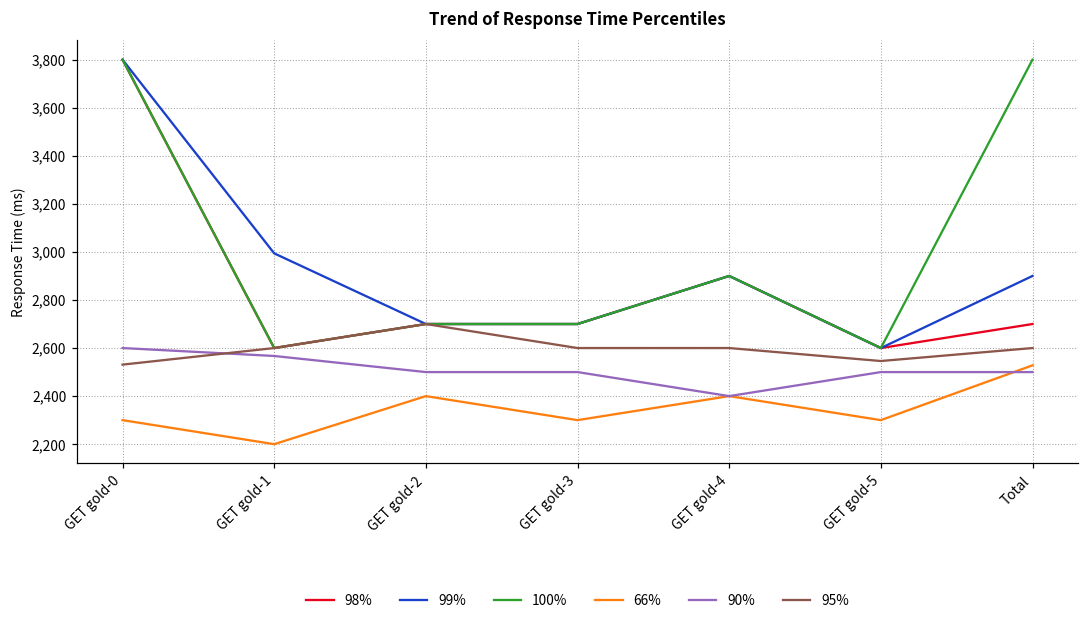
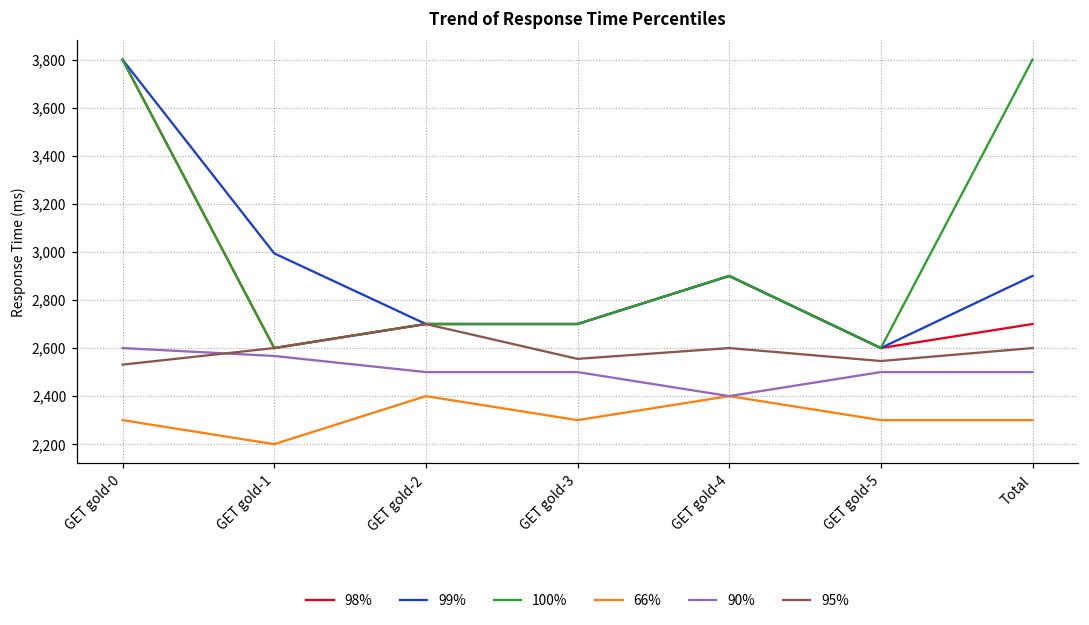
  {
    "98%": {
      "Total": "2,700"
    },
    "99%": {
      "GET gold-1": "2,990",
      "Total": "2,900"
    },
    "100%": {
      "Total": "3,800"
    },
    "66%": {
      "GET gold-0": "2,300",
      "GET gold-1": "2,200",
      "GET gold-2": "2,400",
      "GET gold-3": "2,300",
      "GET gold-5": "2,300",
-     "Total": "2,530"
+     "Total": "2,300"
    },
    "90%": {
      "GET gold-0": "2,600",
      "GET gold-1": "2,570",
      "GET gold-2": "2,500",
      "GET gold-3": "2,500",
      "GET gold-5": "2,500",
      "Total": "2,500"
    },
    "95%": {
      "GET gold-0": "2,530",
-     "GET gold-3": "2,600",
+     "GET gold-3": "2,560",
      "GET gold-4": "2,600",
      "GET gold-5": "2,550",
      "Total": "2,600"
    }
  }
